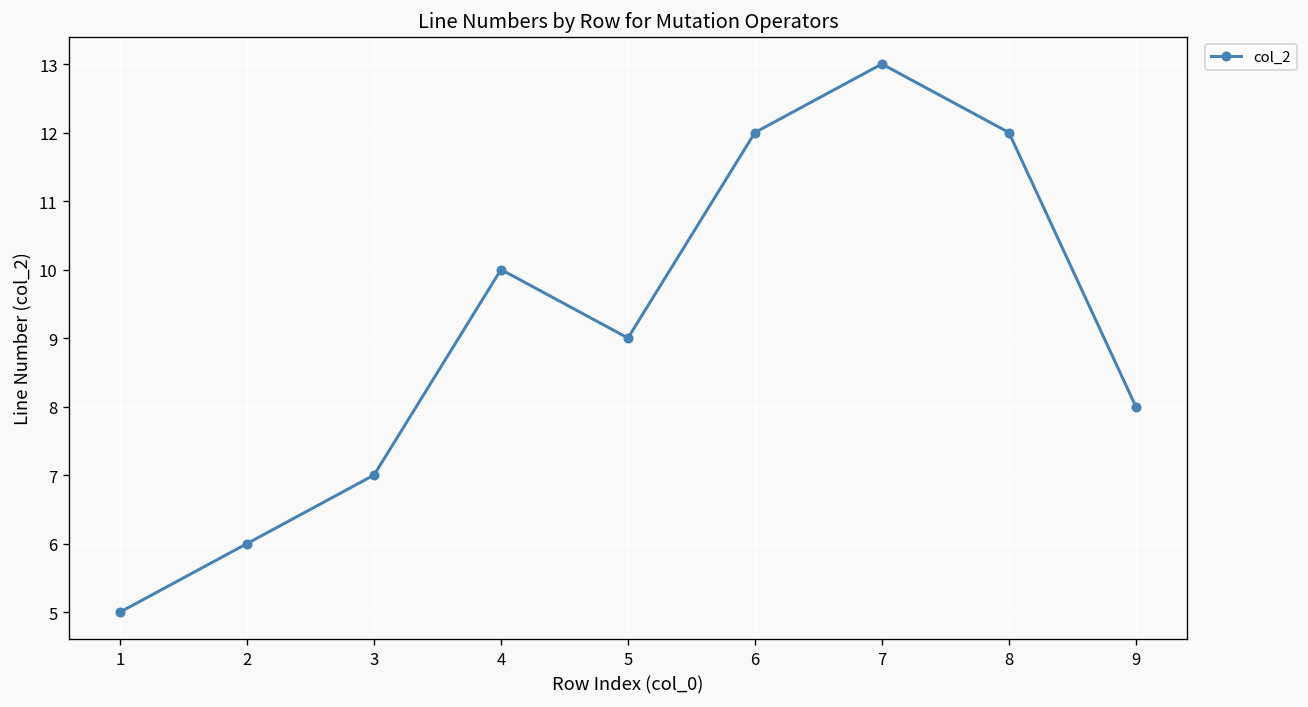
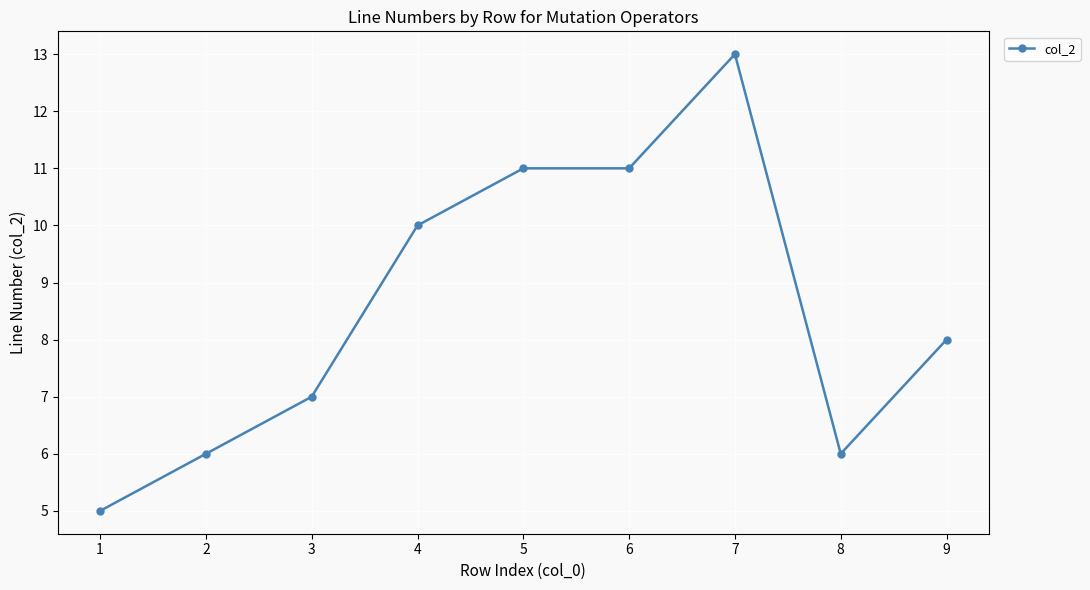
  {
    "1": 5,
    "2": 6,
    "3": 7,
    "4": 10,
-   "5": 9,
-   "6": 12,
+   "5": 11,
+   "6": 11,
    "7": 13,
-   "8": 12,
+   "8": 6,
    "9": 8
  }
